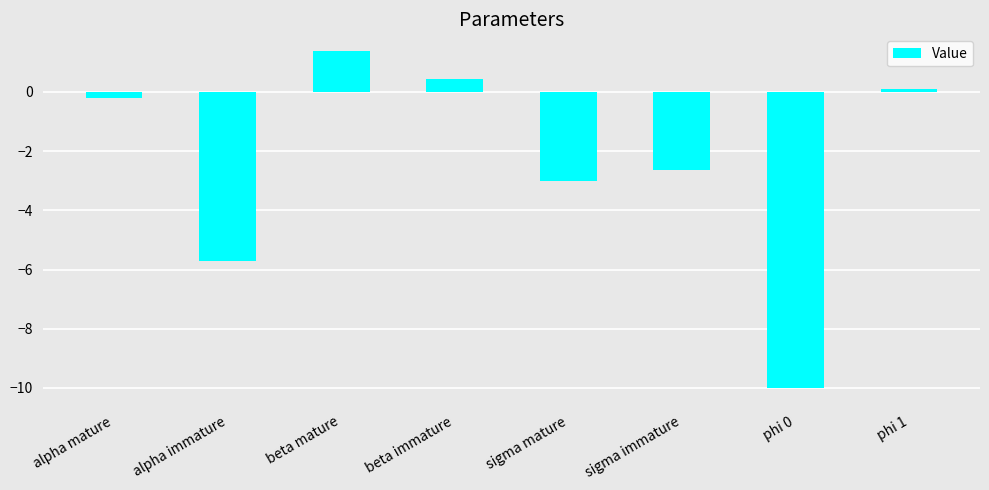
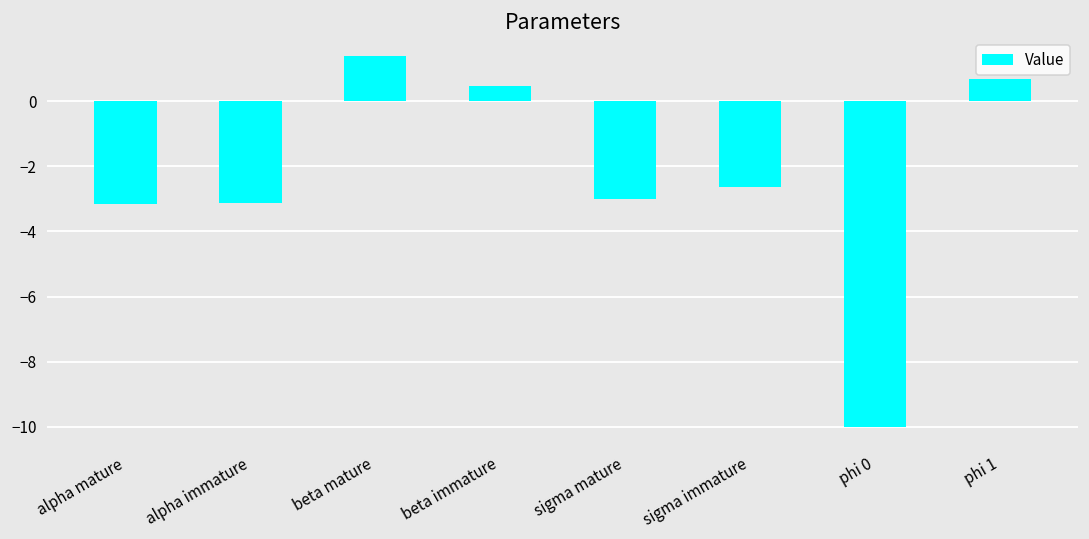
  {
-   "alpha mature": -0.2,
-   "alpha immature": -5.7,
+   "alpha mature": -3.1,
+   "alpha immature": -3.1,
    "beta mature": 1.4,
    "beta immature": 0.5,
    "sigma mature": -3.0,
    "sigma immature": -2.6,
    "phi 0": -10.0,
-   "phi 1": 0.1
+   "phi 1": 0.7
  }
